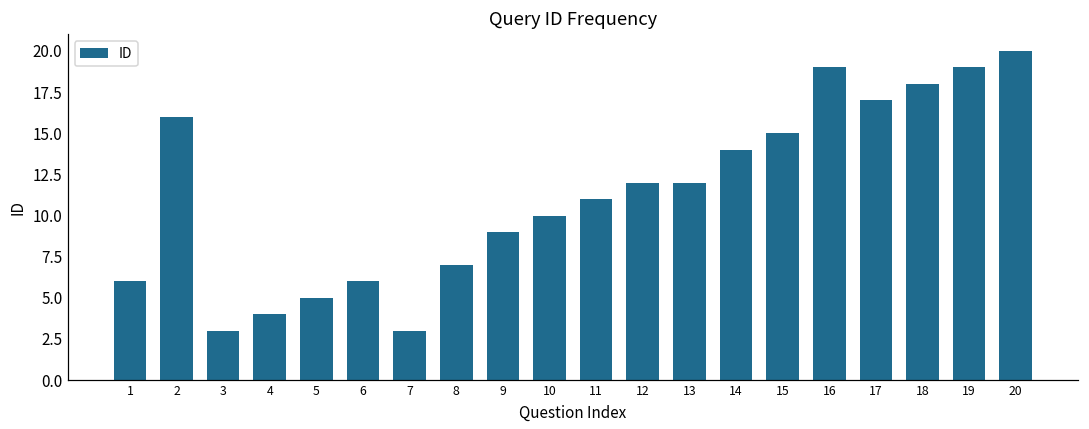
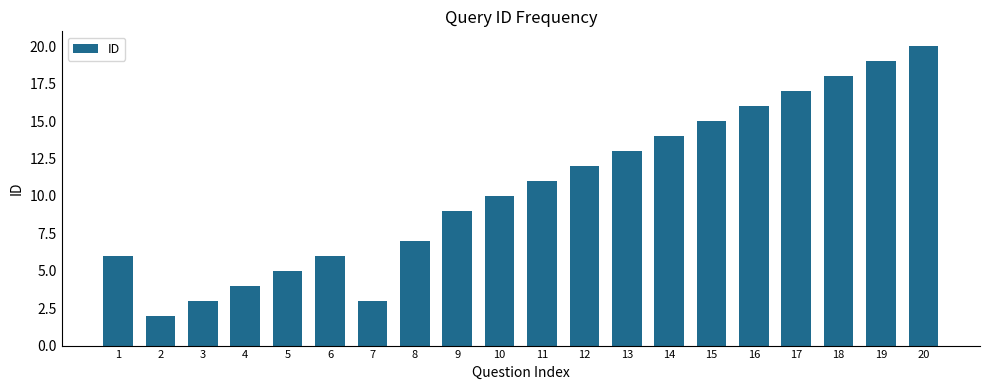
  {
    "1": 6,
-   "2": 16,
+   "2": 2,
    "3": 3,
    "4": 4,
    "5": 5,
    "6": 6,
    "7": 3,
    "8": 7,
    "9": 9,
    "10": 10,
    "11": 11,
    "12": 12,
-   "13": 12,
+   "13": 13,
    "14": 14,
    "15": 15,
-   "16": 19,
+   "16": 16,
    "17": 17,
    "18": 18,
    "19": 19,
    "20": 20
  }
